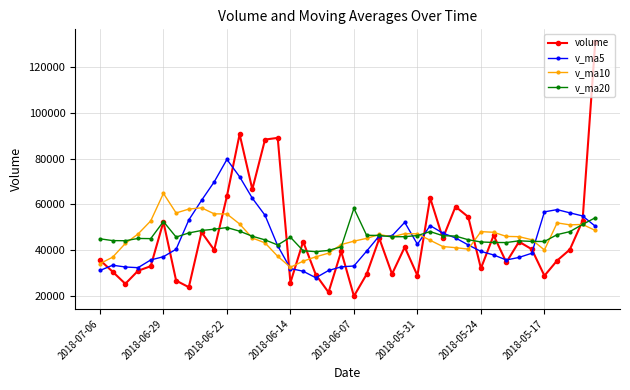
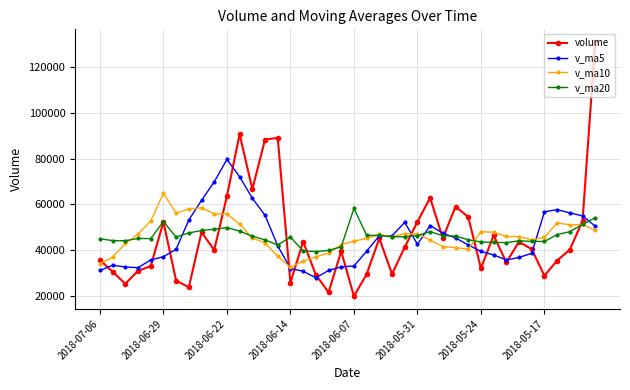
  {
    "volume": {
      "2018-07-06": 36000,
      "2018-06-22": 64000,
      "2018-06-14": 26000,
      "2018-06-07": 20000,
-     "2018-05-31": 29000,
+     "2018-05-31": 52000,
      "2018-05-24": 32000,
      "2018-05-17": 29000
    },
    "v_ma5": {
      "2018-07-06": 31000,
      "2018-06-29": 37000,
      "2018-06-22": 80000,
      "2018-06-07": 33000,
      "2018-05-31": 43000,
      "2018-05-24": 40000,
      "2018-05-17": 57000
    },
    "v_ma10": {
      "2018-07-06": 34000,
      "2018-06-29": 65000,
      "2018-06-22": 56000,
      "2018-06-07": 44000,
      "2018-05-24": 48000,
-     "2018-05-17": 40000
+     "2018-05-17": 46000
    },
    "v_ma20": {
      "2018-07-06": 45000,
      "2018-06-22": 50000,
      "2018-06-14": 46000,
      "2018-06-07": 58000,
      "2018-05-24": 44000,
      "2018-05-17": 44000
    }
  }
